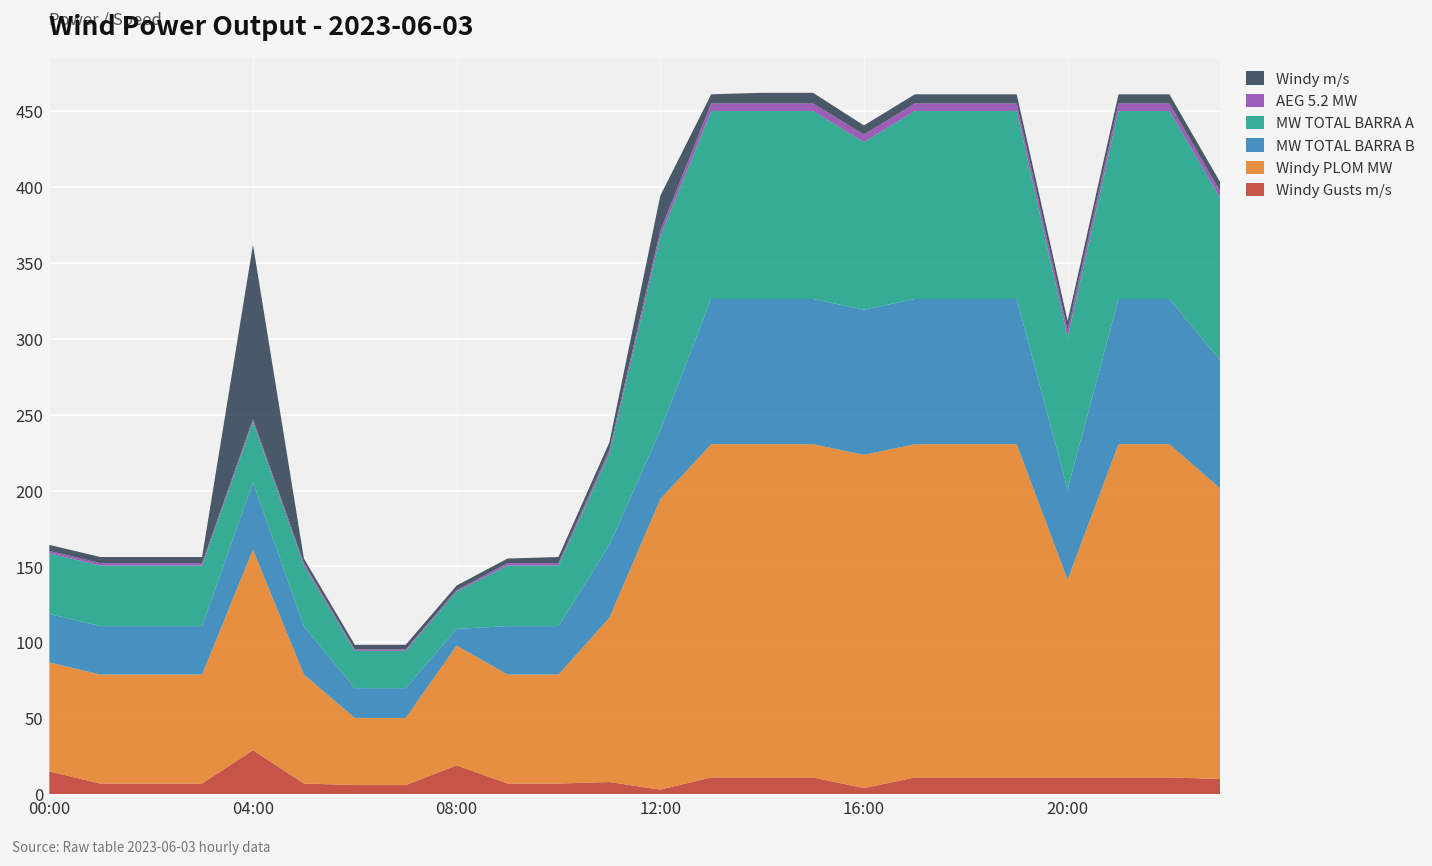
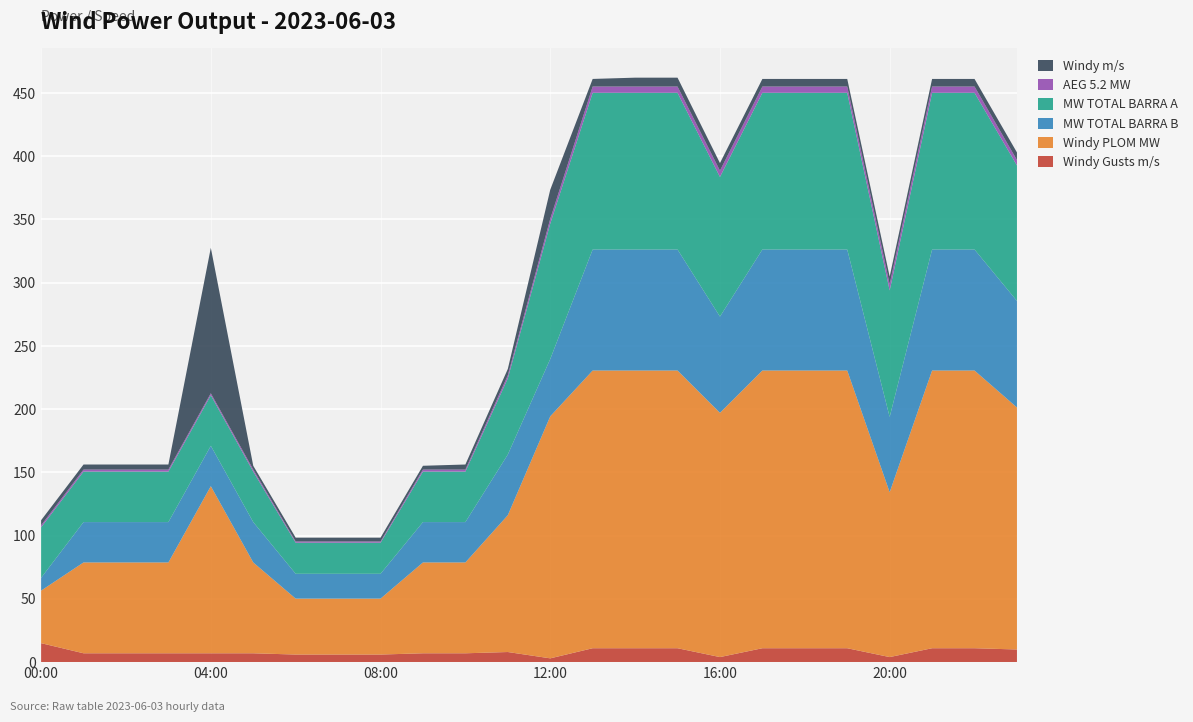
  {
    "Windy Gusts m/s": {
      "00:00": 15,
-     "04:00": 29,
-     "08:00": 19,
+     "04:00": 7,
+     "08:00": 6,
      "12:00": 3,
      "16:00": 4,
-     "20:00": 11
+     "20:00": 4
    },
    "Windy PLOM MW": {
-     "00:00": 72,
+     "00:00": 42,
      "04:00": 132,
-     "08:00": 79,
+     "08:00": 44,
      "12:00": 191,
-     "16:00": 220,
+     "16:00": 193,
      "20:00": 130
    },
    "MW TOTAL BARRA B": {
-     "00:00": 32,
-     "04:00": 44,
-     "08:00": 11,
+     "00:00": 10,
+     "04:00": 32,
+     "08:00": 20,
      "12:00": 45,
-     "16:00": 96,
+     "16:00": 76,
      "20:00": 60
    },
    "MW TOTAL BARRA A": {
-     "12:00": 128,
+     "12:00": 107,
      "16:00": 110,
      "20:00": 100
    },
    "AEG 5.2 MW": {
      "12:00": 4,
      "16:00": 5,
      "20:00": 5
    },
    "Windy m/s": {
      "00:00": 4,
      "04:00": 115,
      "08:00": 3,
      "12:00": 23,
      "16:00": 6,
      "20:00": 6
    }
  }
